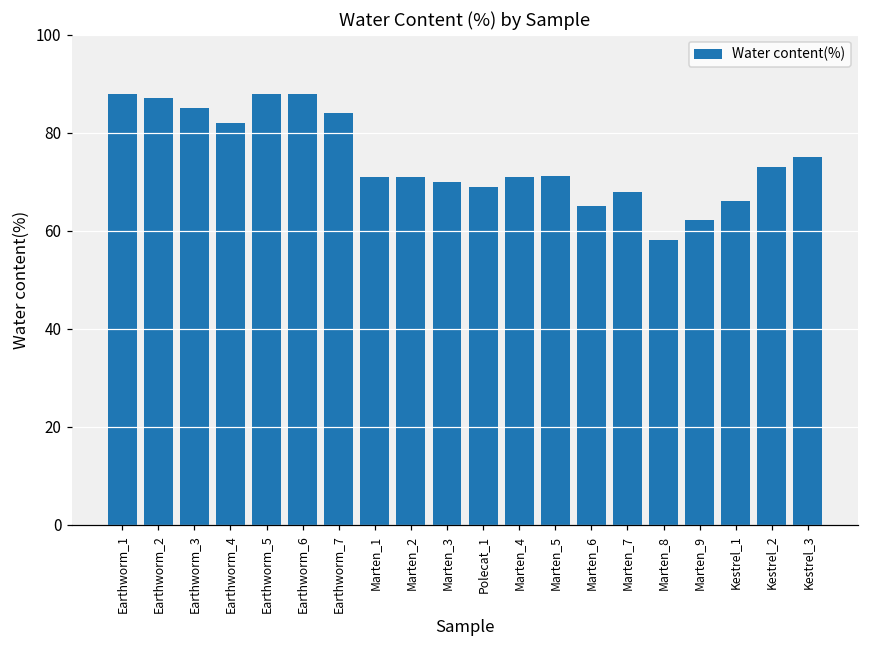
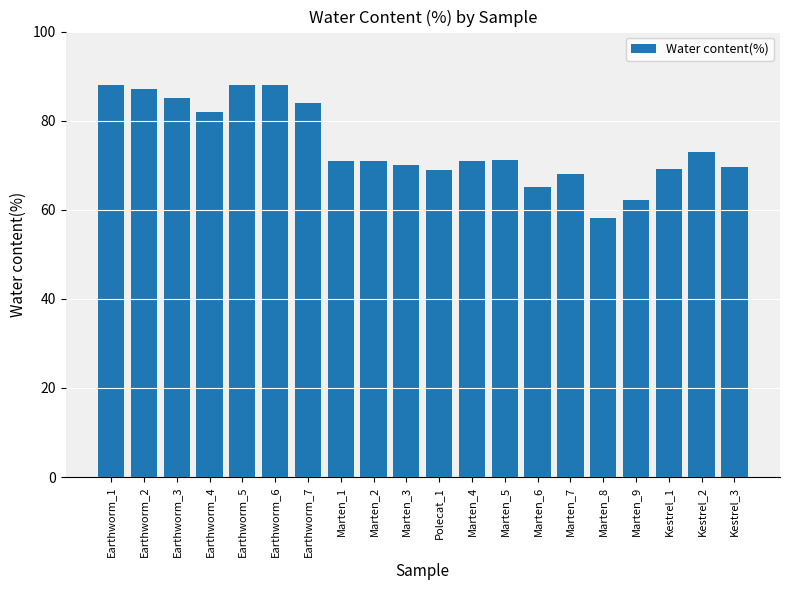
  {
    "Earthworm_1": 88,
    "Earthworm_2": 87,
    "Earthworm_3": 85,
    "Earthworm_4": 82,
    "Earthworm_5": 88,
    "Earthworm_6": 88,
    "Earthworm_7": 84,
    "Marten_1": 71,
    "Marten_2": 71,
    "Marten_3": 70,
    "Polecat_1": 69,
    "Marten_4": 71,
    "Marten_5": 71,
    "Marten_6": 65,
    "Marten_7": 68,
    "Marten_8": 58,
    "Marten_9": 62,
-   "Kestrel_1": 66,
+   "Kestrel_1": 69,
    "Kestrel_2": 73,
-   "Kestrel_3": 75
+   "Kestrel_3": 70
  }
